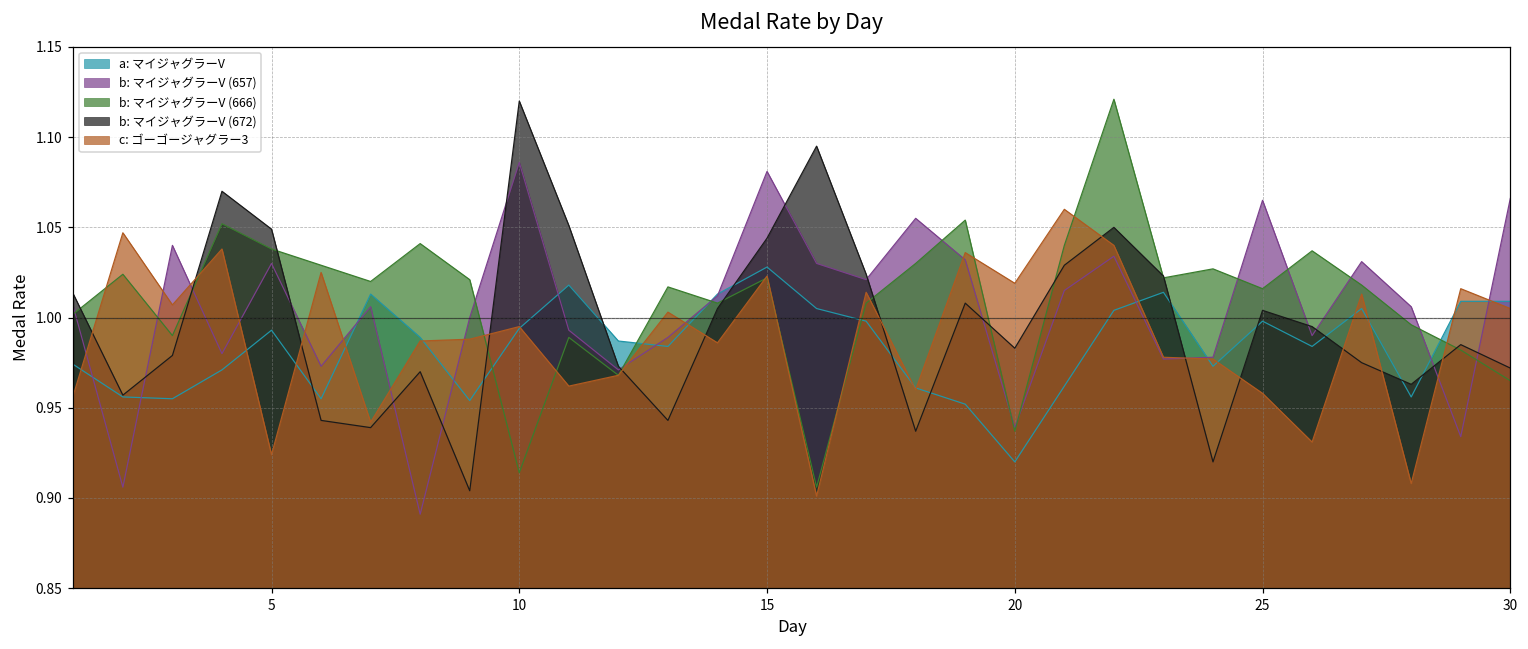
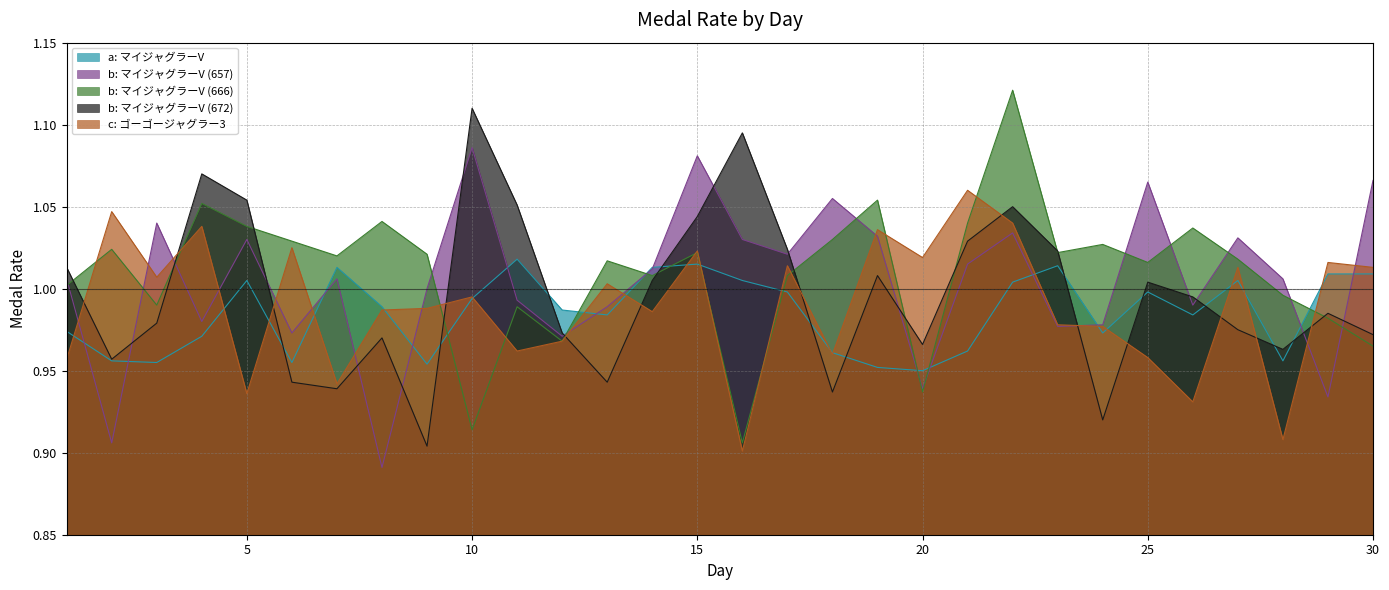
  {
    "a: マイジャグラーV": {
-     "5": 0.993,
-     "15": 1.028,
-     "20": 0.92,
+     "5": 1.005,
+     "15": 1.015,
+     "20": 0.95,
      "25": 0.998,
      "30": 1.009
    },
    "b: マイジャグラーV (657)": {
      "5": 1.030,
      "10": 1.086,
      "15": 1.081,
      "20": 0.939,
      "25": 1.065,
      "30": 1.066
    },
    "b: マイジャグラーV (666)": {
      "5": 1.038,
      "10": 0.914,
      "20": 0.937,
      "25": 1.016,
      "30": 0.965
    },
    "b: マイジャグラーV (672)": {
-     "5": 1.049,
-     "10": 1.12,
+     "5": 1.054,
+     "10": 1.11,
      "15": 1.044,
-     "20": 0.983,
+     "20": 0.966,
      "25": 1.004,
      "30": 0.972
    },
    "c: ゴーゴージャグラー3": {
-     "5": 0.924,
+     "5": 0.936,
      "20": 1.019,
      "25": 0.958,
-     "30": 1.005
+     "30": 1.013
    }
  }
